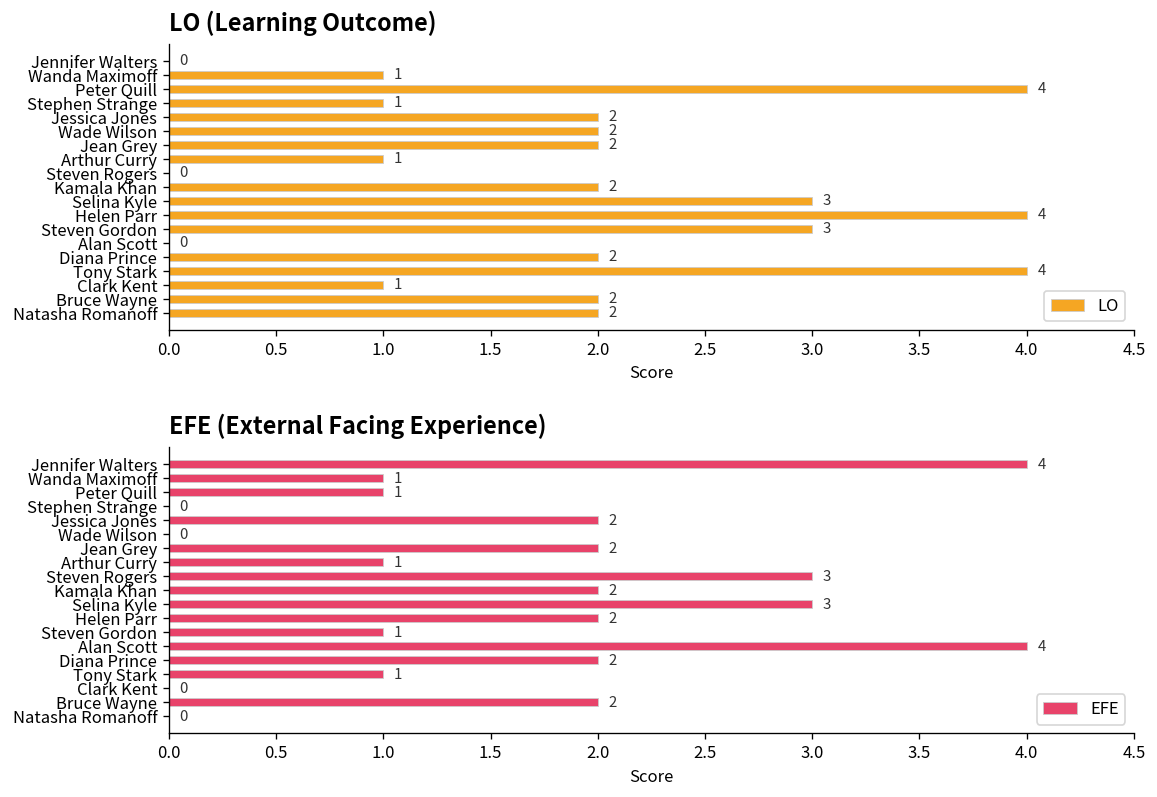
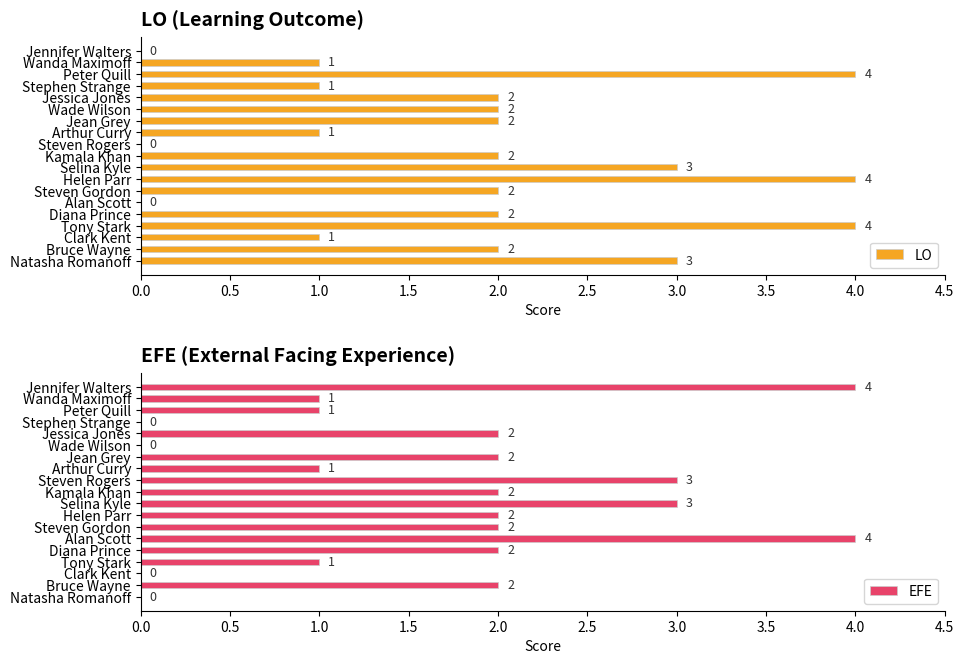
  {
    "LO (Learning Outcome)": {
      "Stephen Strange": 1,
-     "Steven Gordon": 3,
+     "Steven Gordon": 2,
      "Diana Prince": 2,
-     "Natasha Romanoff": 2
+     "Natasha Romanoff": 3
    },
    "EFE (External Facing Experience)": {
      "Stephen Strange": 0,
-     "Steven Gordon": 1,
+     "Steven Gordon": 2,
      "Diana Prince": 2,
      "Natasha Romanoff": 0
    }
  }
